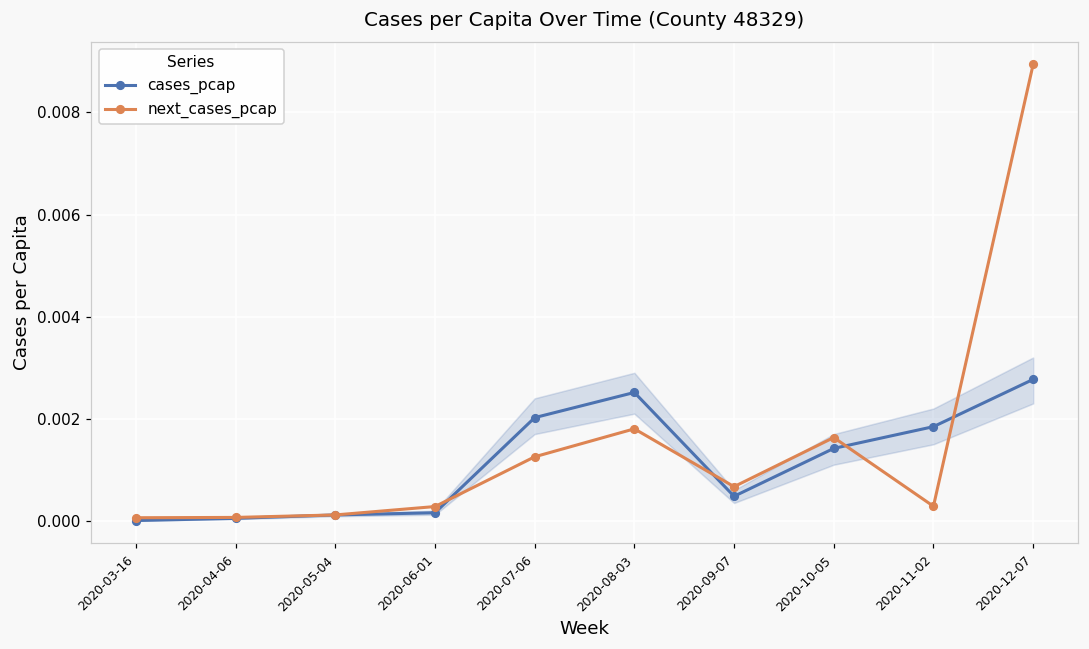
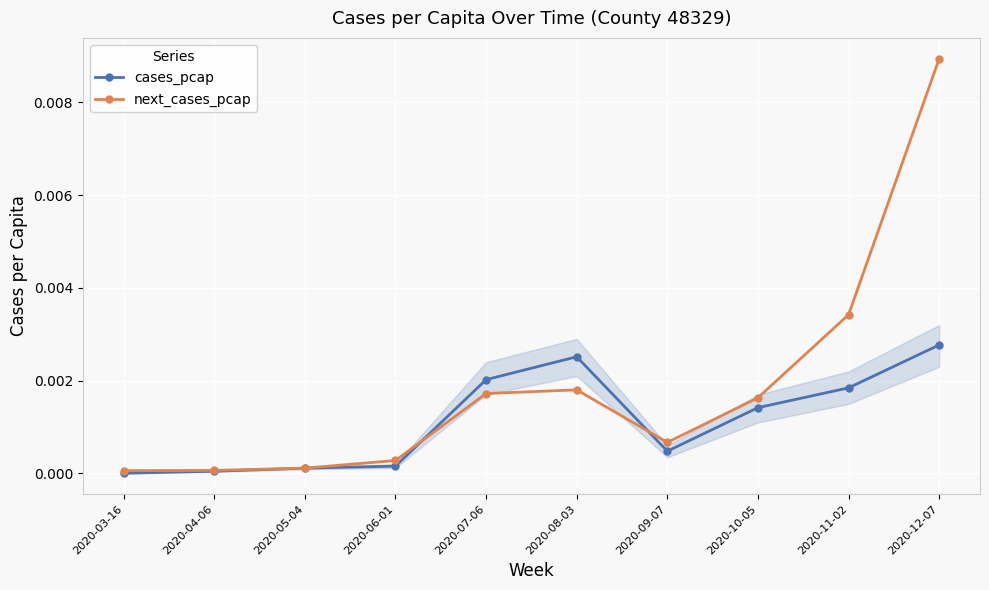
  {
    "next_cases_pcap": {
      "2020-06-01": 0.0003,
-     "2020-07-06": 0.0013,
+     "2020-07-06": 0.0017,
      "2020-08-03": 0.0018,
      "2020-09-07": 0.0007,
      "2020-10-05": 0.0016,
-     "2020-11-02": 0.0003,
+     "2020-11-02": 0.0034,
      "2020-12-07": 0.0089
    }
  }
